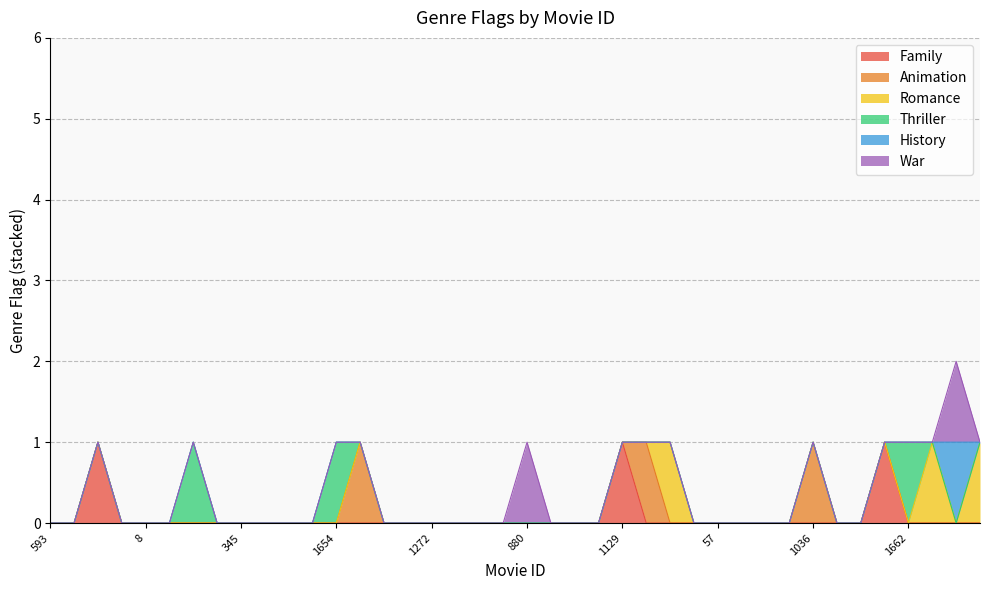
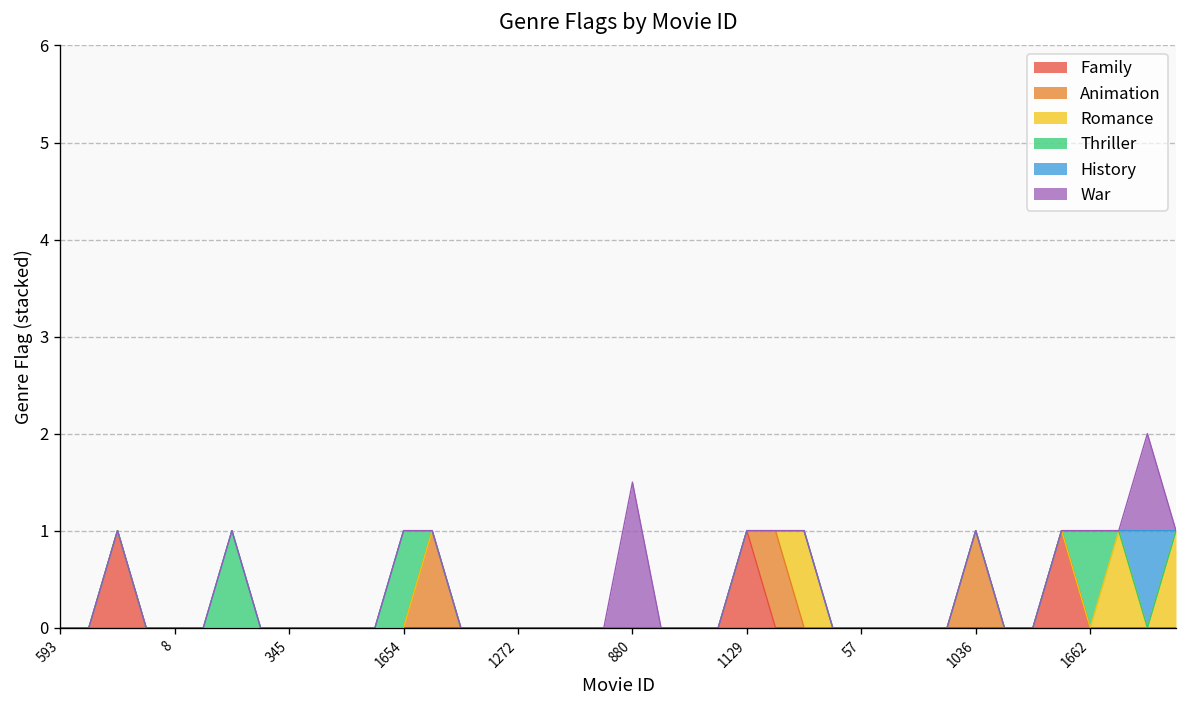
  {
    "War": {
-     "880": 1.0
+     "880": 1.5
    }
  }
